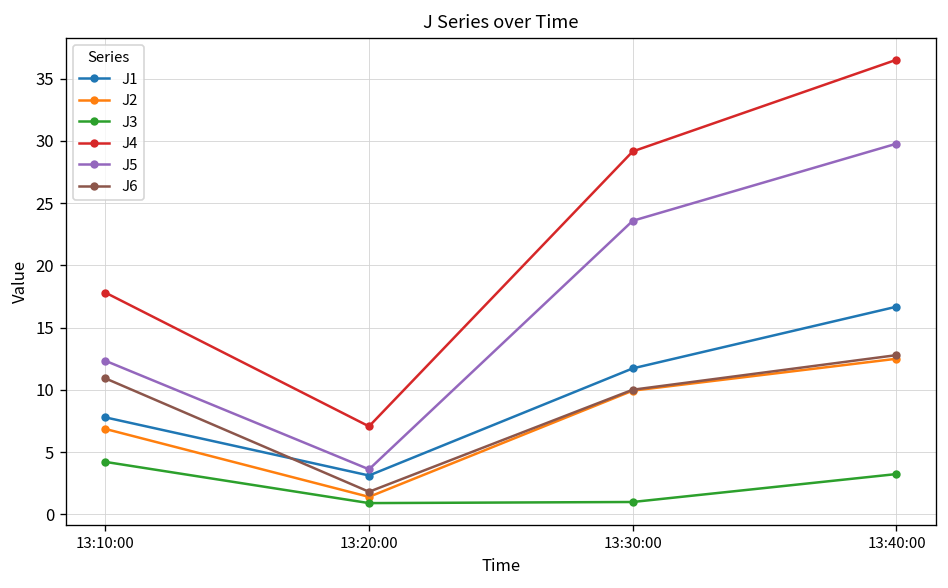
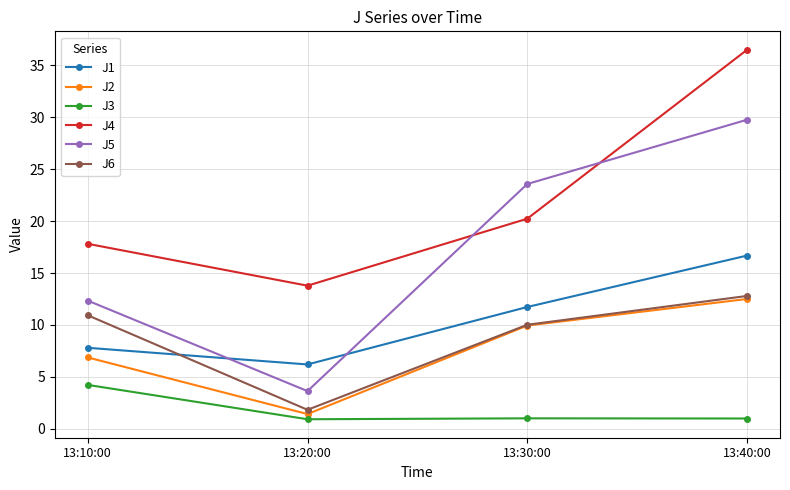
  {
    "J1": {
      "13:10:00": 7.8,
-     "13:20:00": 3.1,
+     "13:20:00": 6.2,
      "13:30:00": 11.7,
      "13:40:00": 16.7
    },
    "J2": {
      "13:10:00": 6.9,
      "13:20:00": 1.4,
      "13:40:00": 12.5
    },
    "J3": {
      "13:10:00": 4.2,
      "13:20:00": 0.9,
      "13:30:00": 1.0,
-     "13:40:00": 3.2
+     "13:40:00": 1.0
    },
    "J4": {
      "13:10:00": 17.8,
-     "13:20:00": 7.1,
-     "13:30:00": 29.1,
+     "13:20:00": 13.8,
+     "13:30:00": 20.2,
      "13:40:00": 36.5
    },
    "J5": {
      "13:10:00": 12.3,
      "13:20:00": 3.6,
      "13:30:00": 23.6,
      "13:40:00": 29.8
    },
    "J6": {
      "13:10:00": 10.9,
      "13:20:00": 1.8,
      "13:40:00": 12.8
    }
  }
